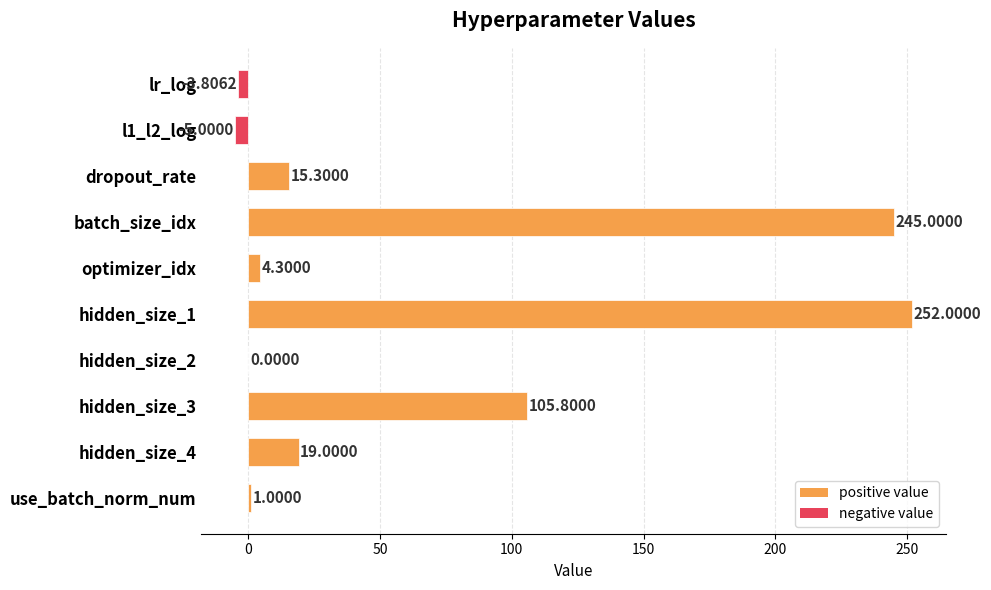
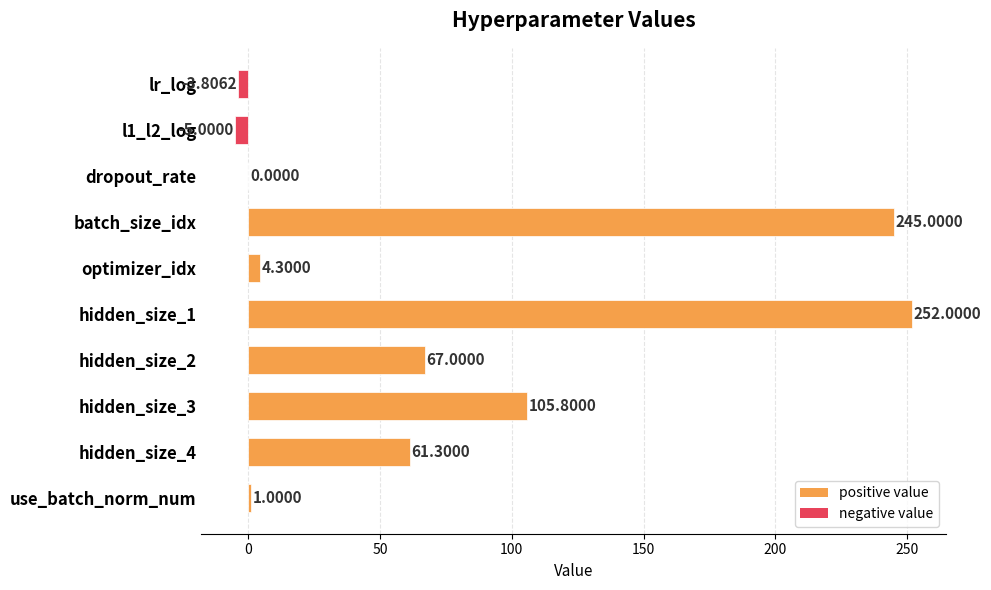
  {
    "lr_log": -3.8062,
    "l1_l2_log": -5.0000,
-   "dropout_rate": 15.3000,
+   "dropout_rate": 0.0000,
    "batch_size_idx": 245.0000,
    "optimizer_idx": 4.3000,
    "hidden_size_1": 252.0000,
-   "hidden_size_2": 0.0000,
+   "hidden_size_2": 67.0000,
    "hidden_size_3": 105.8000,
-   "hidden_size_4": 19.0000,
+   "hidden_size_4": 61.3000,
    "use_batch_norm_num": 1.0000
  }
